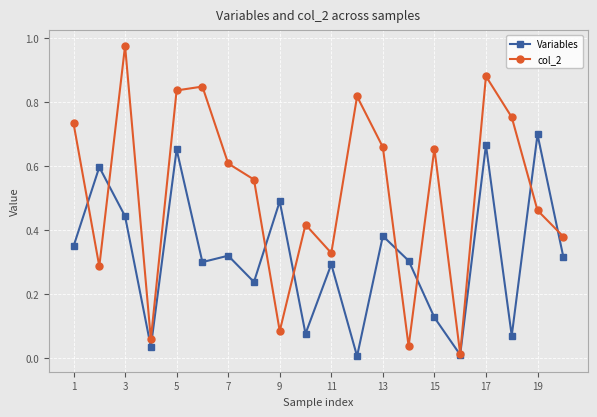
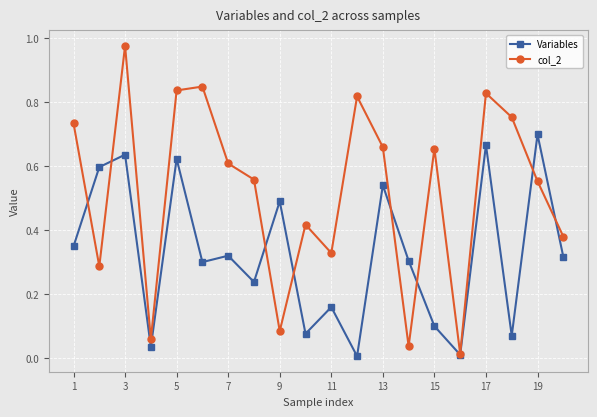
  {
    "Variables": {
      "1": 0.35,
-     "3": 0.44,
-     "5": 0.65,
+     "3": 0.64,
+     "5": 0.62,
      "7": 0.32,
      "9": 0.49,
-     "11": 0.29,
-     "13": 0.38,
-     "15": 0.13,
+     "11": 0.16,
+     "13": 0.54,
+     "15": 0.10,
      "17": 0.67,
      "19": 0.70
    },
    "col_2": {
      "1": 0.73,
      "3": 0.98,
      "5": 0.84,
      "7": 0.61,
      "9": 0.09,
      "11": 0.33,
      "13": 0.66,
      "15": 0.65,
-     "17": 0.88,
-     "19": 0.46
+     "17": 0.83,
+     "19": 0.55
    }
  }
